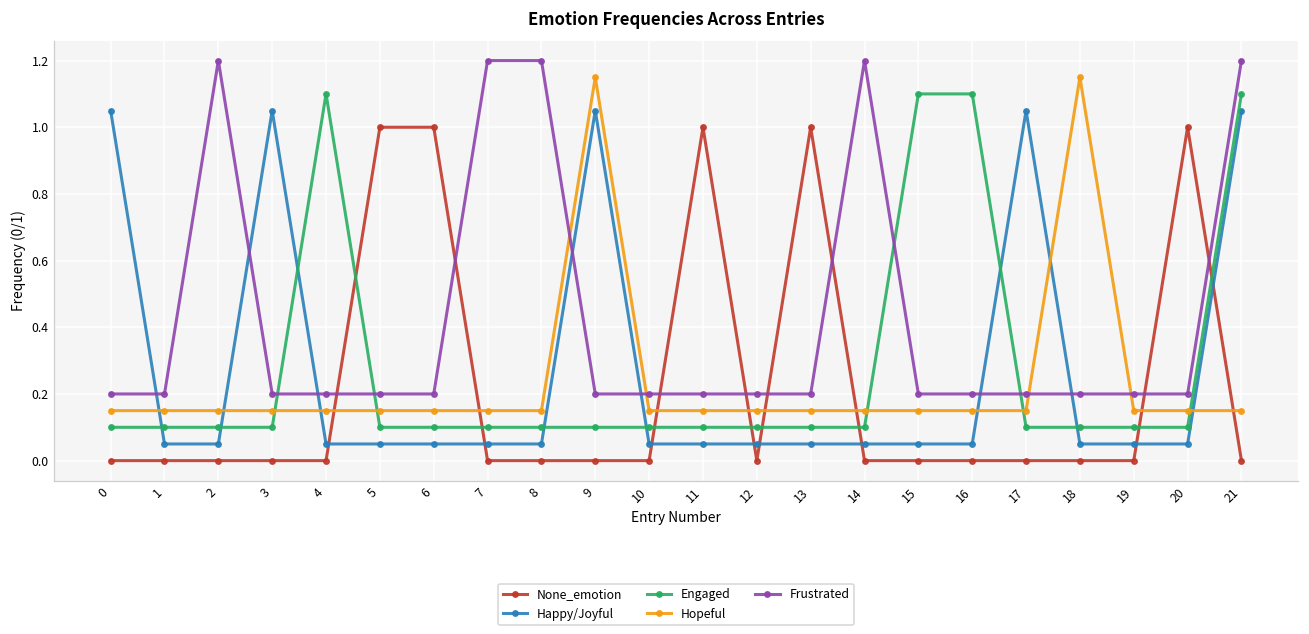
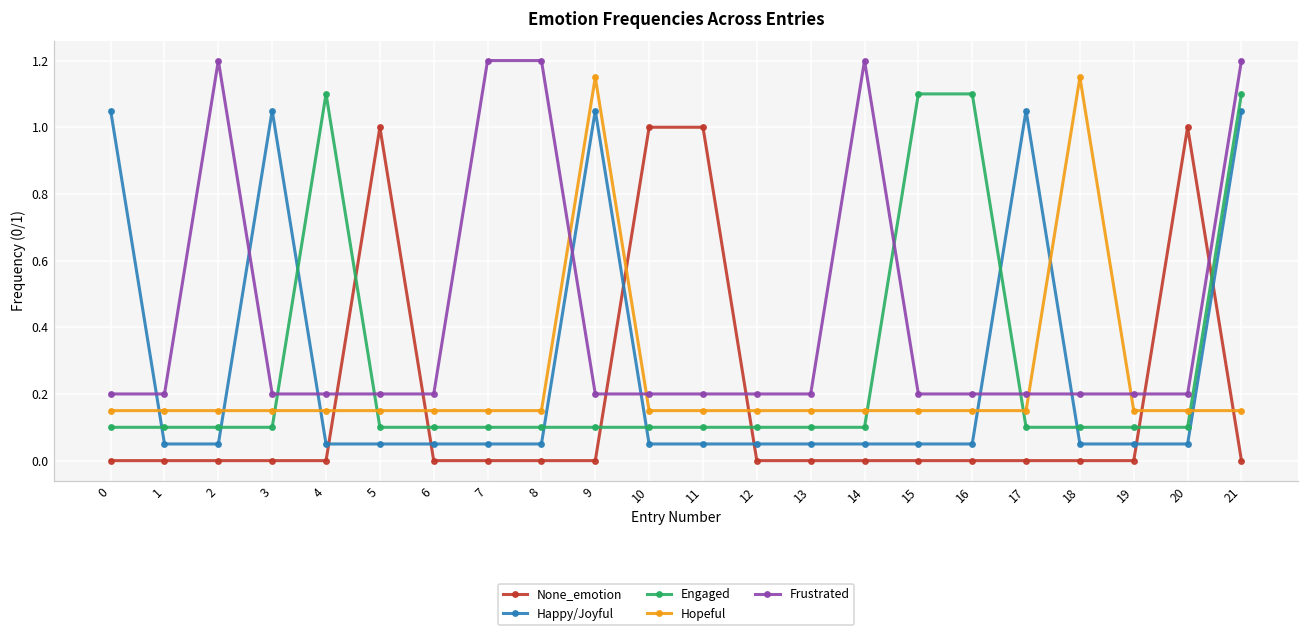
  {
    "None_emotion": {
      "0": 0,
      "1": 0,
      "2": 0,
      "3": 0,
      "4": 0,
      "5": 1,
-     "6": 1,
+     "6": 0,
      "7": 0,
      "8": 0,
      "9": 0,
-     "10": 0,
+     "10": 1,
      "11": 1,
      "12": 0,
-     "13": 1,
+     "13": 0,
      "14": 0,
      "15": 0,
      "16": 0,
      "17": 0,
      "18": 0,
      "19": 0,
      "20": 1,
      "21": 0
    },
    "Happy/Joyful": {
      "0": 1.05,
      "1": 0.05,
      "2": 0.05,
      "3": 1.05,
      "4": 0.05,
      "5": 0.05,
      "6": 0.05,
      "7": 0.05,
      "8": 0.05,
      "9": 1.05,
      "10": 0.05,
      "11": 0.05,
      "12": 0.05,
      "13": 0.05,
      "14": 0.05,
      "15": 0.05,
      "16": 0.05,
      "17": 1.05,
      "18": 0.05,
      "19": 0.05,
      "20": 0.05,
      "21": 1.05
    },
    "Engaged": {
      "0": 0.10,
      "1": 0.10,
      "2": 0.10,
      "3": 0.10,
      "4": 1.10,
      "5": 0.10,
      "6": 0.10,
      "7": 0.10,
      "8": 0.10,
      "9": 0.10,
      "10": 0.10,
      "11": 0.10,
      "12": 0.10,
      "13": 0.10,
      "14": 0.10,
      "15": 1.10,
      "16": 1.10,
      "17": 0.10,
      "18": 0.10,
      "19": 0.10,
      "20": 0.10,
      "21": 1.10
    },
    "Hopeful": {
      "0": 0.15,
      "1": 0.15,
      "2": 0.15,
      "3": 0.15,
      "4": 0.15,
      "5": 0.15,
      "6": 0.15,
      "7": 0.15,
      "8": 0.15,
      "9": 1.15,
      "10": 0.15,
      "11": 0.15,
      "12": 0.15,
      "13": 0.15,
      "14": 0.15,
      "15": 0.15,
      "16": 0.15,
      "17": 0.15,
      "18": 1.15,
      "19": 0.15,
      "20": 0.15,
      "21": 0.15
    },
    "Frustrated": {
      "0": 0.20,
      "1": 0.20,
      "2": 1.20,
      "3": 0.20,
      "4": 0.20,
      "5": 0.20,
      "6": 0.20,
      "7": 1.20,
      "8": 1.20,
      "9": 0.20,
      "10": 0.20,
      "11": 0.20,
      "12": 0.20,
      "13": 0.20,
      "14": 1.20,
      "15": 0.20,
      "16": 0.20,
      "17": 0.20,
      "18": 0.20,
      "19": 0.20,
      "20": 0.20,
      "21": 1.20
    }
  }
